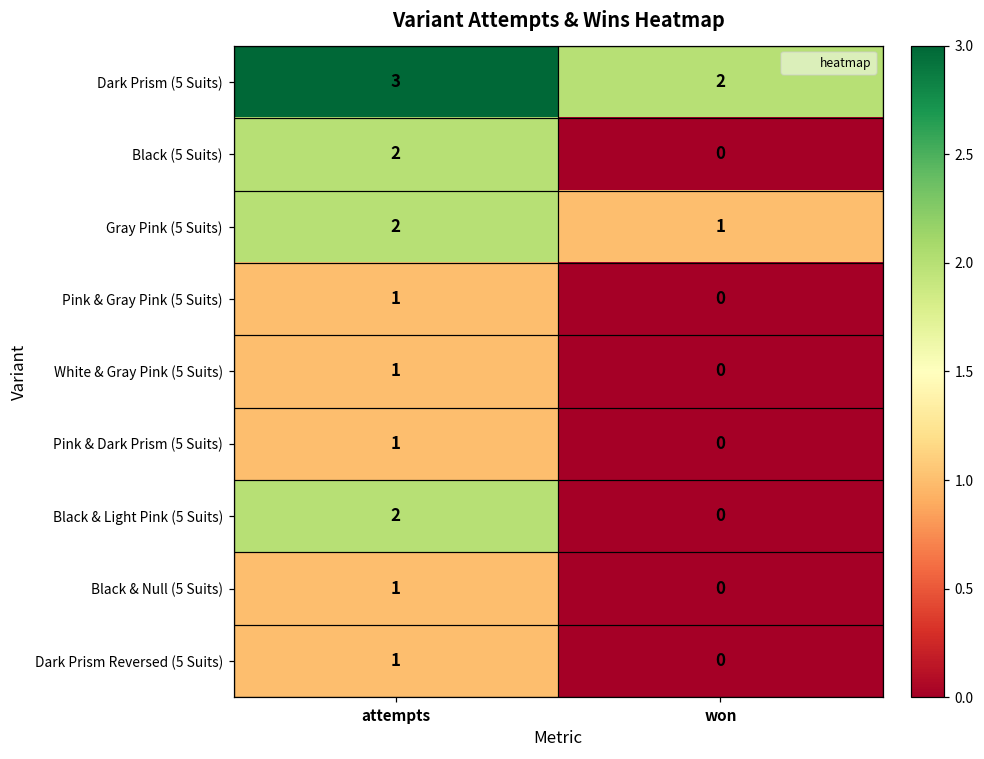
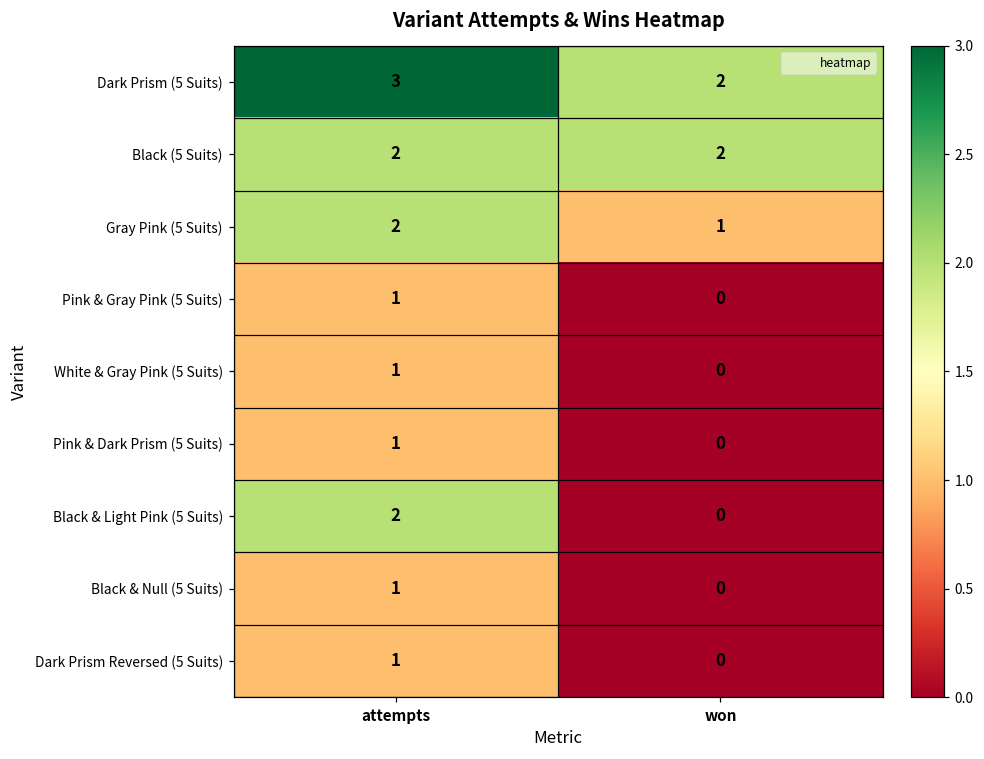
  {
    "Dark Prism (5 Suits)": {
      "attempts": 3,
      "won": 2
    },
    "Black (5 Suits)": {
      "attempts": 2,
-     "won": 0
+     "won": 2
    },
    "Gray Pink (5 Suits)": {
      "attempts": 2,
      "won": 1
    },
    "Pink & Gray Pink (5 Suits)": {
      "attempts": 1,
      "won": 0
    },
    "White & Gray Pink (5 Suits)": {
      "attempts": 1,
      "won": 0
    },
    "Pink & Dark Prism (5 Suits)": {
      "attempts": 1,
      "won": 0
    },
    "Black & Light Pink (5 Suits)": {
      "attempts": 2,
      "won": 0
    },
    "Black & Null (5 Suits)": {
      "attempts": 1,
      "won": 0
    },
    "Dark Prism Reversed (5 Suits)": {
      "attempts": 1,
      "won": 0
    }
  }
